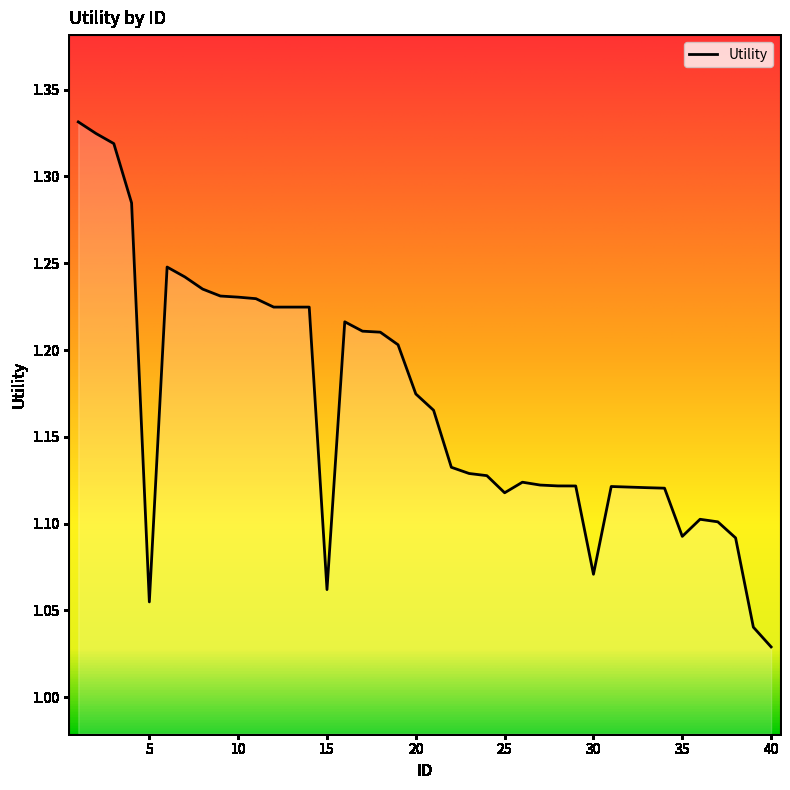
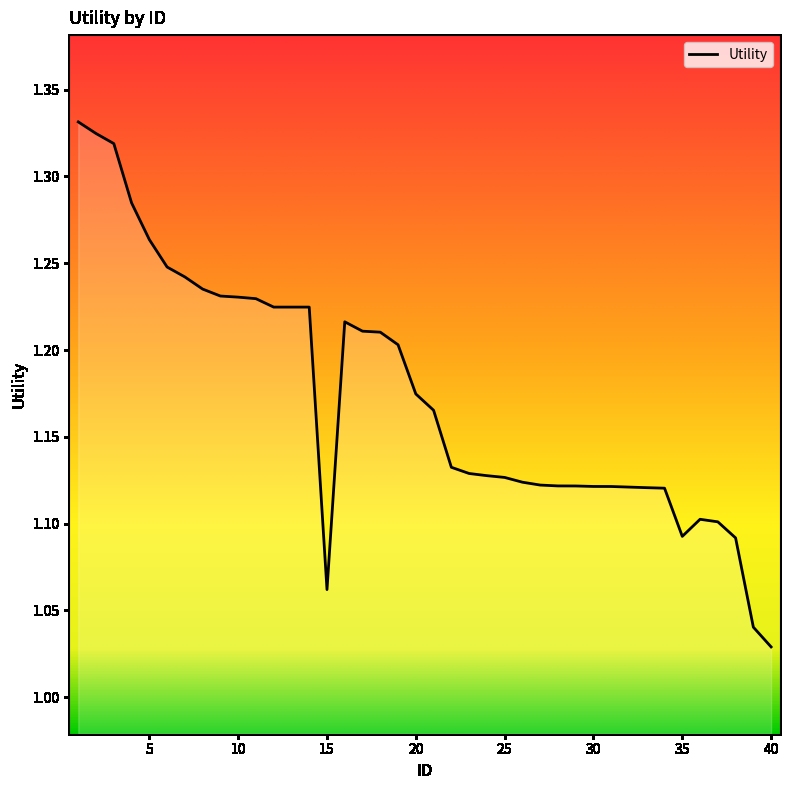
  {
-   "5": 1.055,
+   "5": 1.264,
    "10": 1.230,
    "15": 1.062,
    "20": 1.175,
-   "25": 1.118,
-   "30": 1.071,
+   "25": 1.127,
+   "30": 1.121,
    "35": 1.093,
    "40": 1.029
  }
